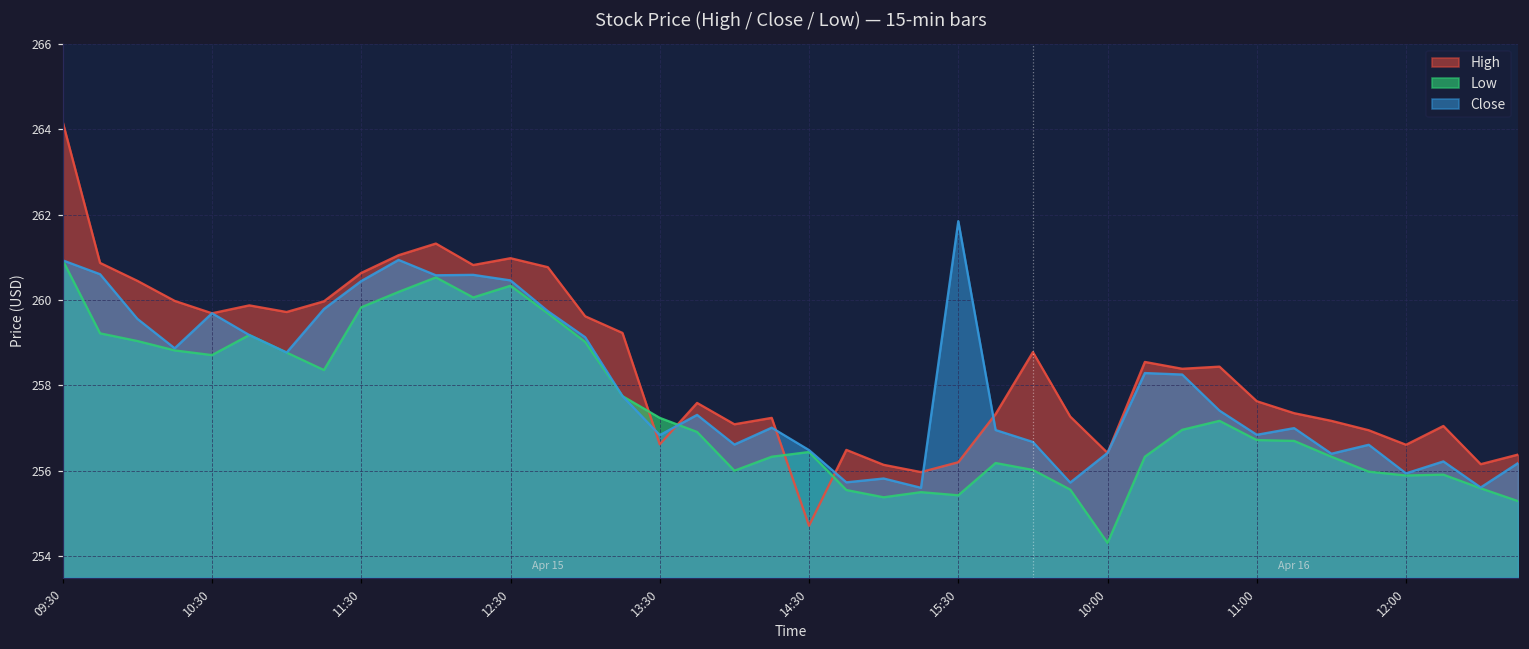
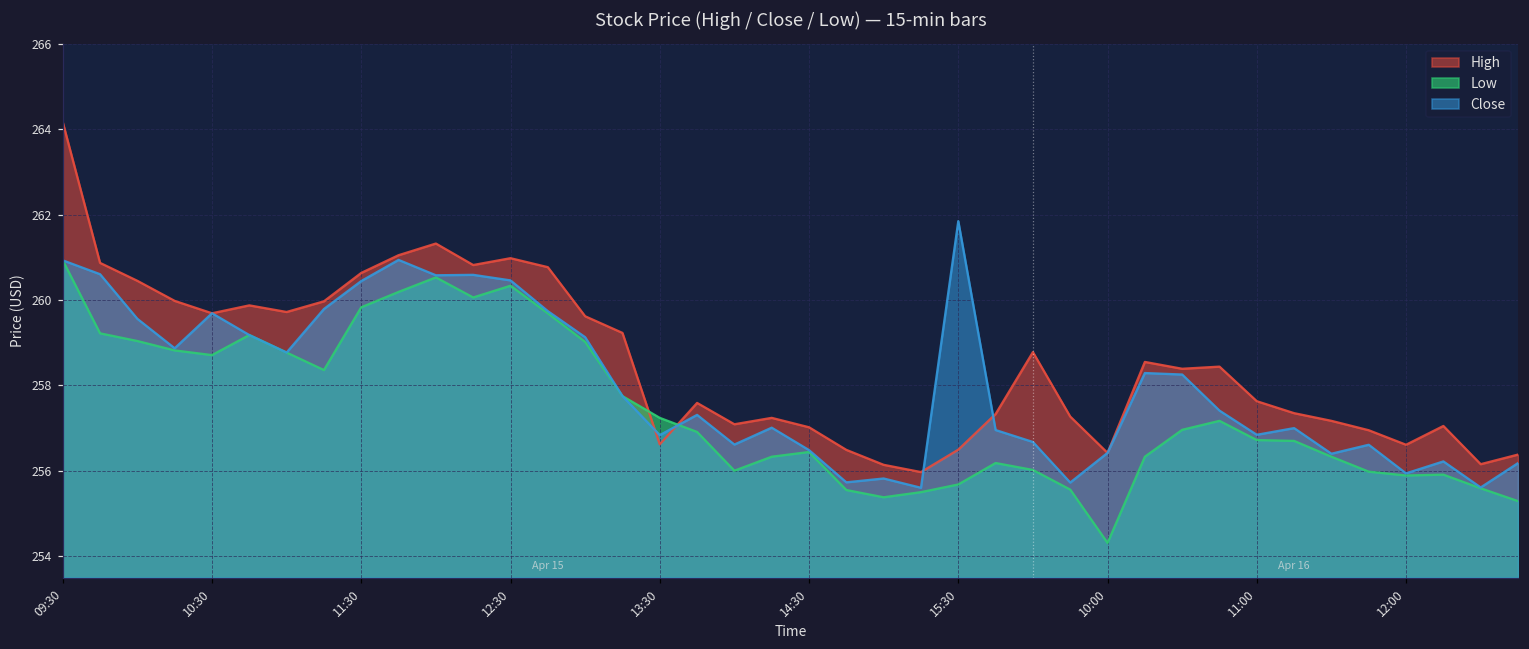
  {
    "High": {
      "13:30": 256.6,
-     "14:30": 254.7,
-     "15:30": 256.2
+     "14:30": 257.0,
+     "15:30": 256.5
    },
    "Low": {
      "13:30": 257.2,
-     "15:30": 255.4
+     "15:30": 255.7
    },
    "Close": {
      "13:30": 256.8,
      "15:30": 261.8
    }
  }
